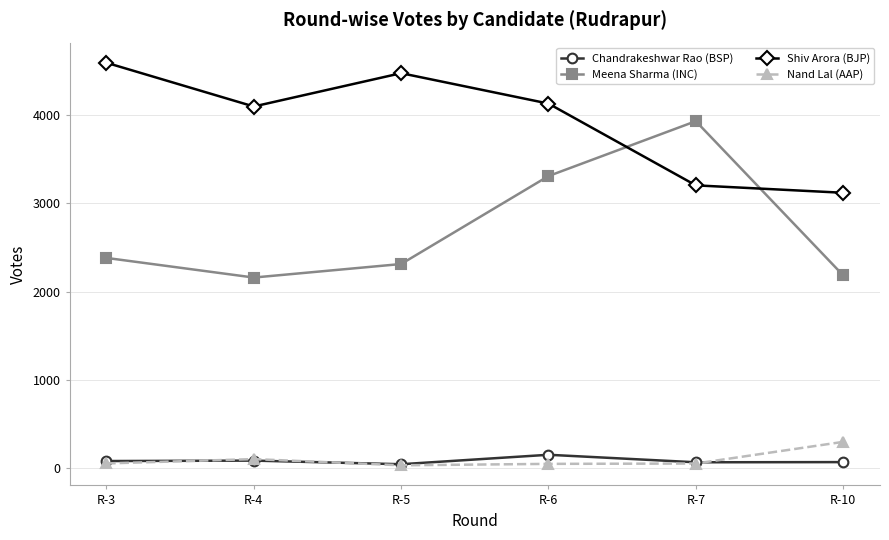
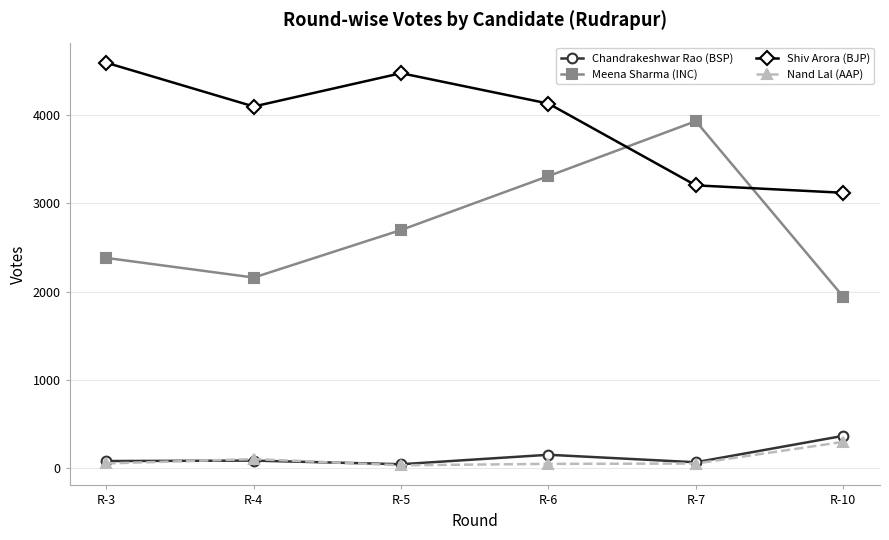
  {
    "Chandrakeshwar Rao (BSP)": {
      "R-6": 200,
-     "R-10": 100
+     "R-10": 400
    },
    "Meena Sharma (INC)": {
      "R-3": 2400,
      "R-4": 2200,
-     "R-5": 2300,
+     "R-5": 2700,
      "R-6": 3300,
      "R-7": 3900,
-     "R-10": 2200
+     "R-10": 1900
    },
    "Shiv Arora (BJP)": {
      "R-3": 4600,
      "R-4": 4100,
      "R-5": 4500,
      "R-6": 4100,
      "R-7": 3200,
      "R-10": 3100
    },
    "Nand Lal (AAP)": {
      "R-6": 100,
      "R-10": 300
    }
  }
